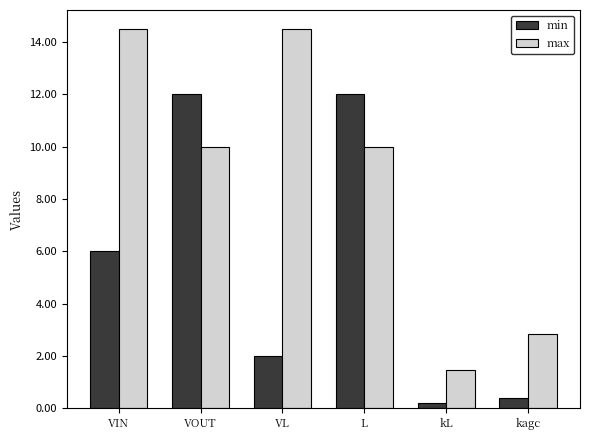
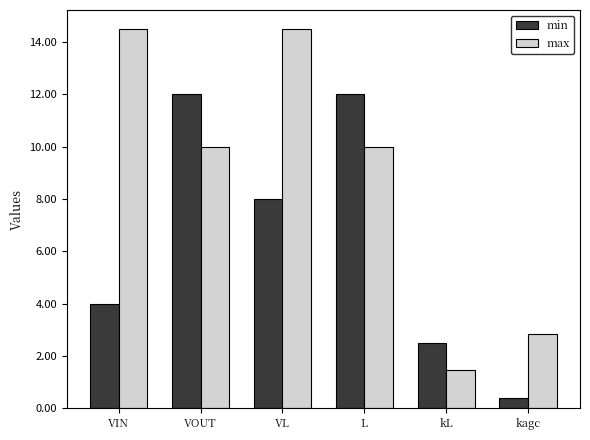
  {
    "min": {
-     "VIN": 6,
+     "VIN": 4,
      "VOUT": 12.0,
-     "VL": 2,
+     "VL": 8,
      "L": 12.0,
-     "kL": 0.2,
+     "kL": 2.5,
      "kagc": 0.4
    },
    "max": {
      "VIN": 14.5,
      "VOUT": 10.0,
      "VL": 14.5,
      "L": 10.0,
      "kL": 1.5,
      "kagc": 2.9
    }
  }
